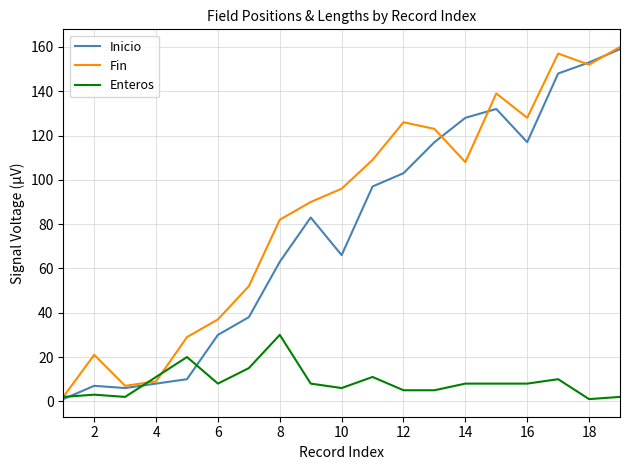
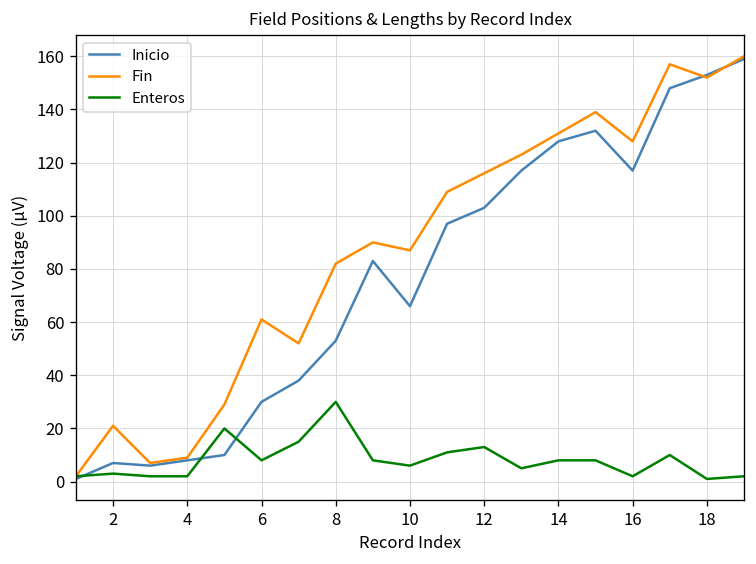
  {
    "Inicio": {
      "2": 7,
      "6": 30,
-     "8": 63,
+     "8": 53,
      "10": 66,
      "12": 103,
      "14": 128,
      "16": 117
    },
    "Fin": {
      "2": 21,
-     "6": 37,
+     "6": 61,
      "8": 82,
-     "10": 96,
-     "12": 126,
-     "14": 108,
+     "10": 87,
+     "12": 116,
+     "14": 131,
      "16": 128
    },
    "Enteros": {
      "2": 3,
-     "4": 11,
+     "4": 2,
      "6": 8,
      "8": 30,
      "10": 6,
-     "12": 5,
+     "12": 13,
      "14": 8,
-     "16": 8,
+     "16": 2,
      "18": 1
    }
  }
